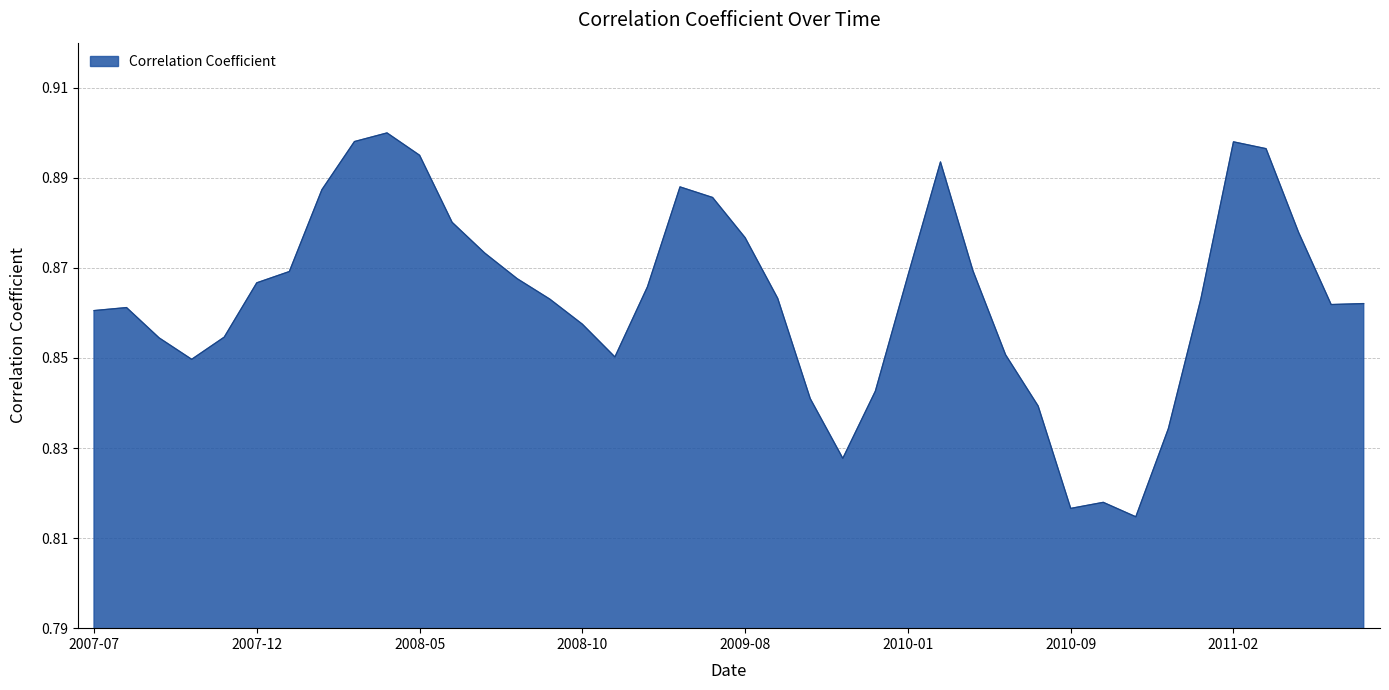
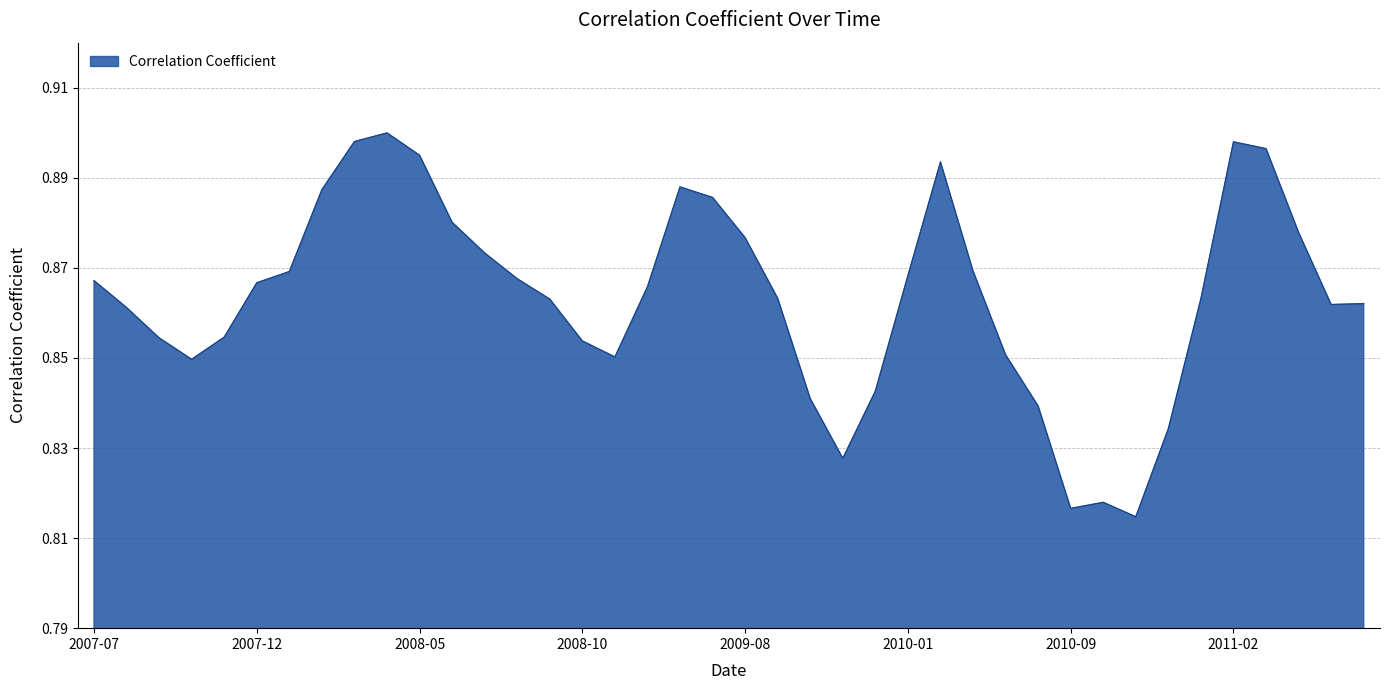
  {
-   "2007-07": 0.861,
+   "2007-07": 0.867,
    "2007-12": 0.867,
    "2008-05": 0.895,
-   "2008-10": 0.857,
+   "2008-10": 0.854,
    "2009-08": 0.877,
    "2010-01": 0.868,
    "2010-09": 0.817,
    "2011-02": 0.898
  }
